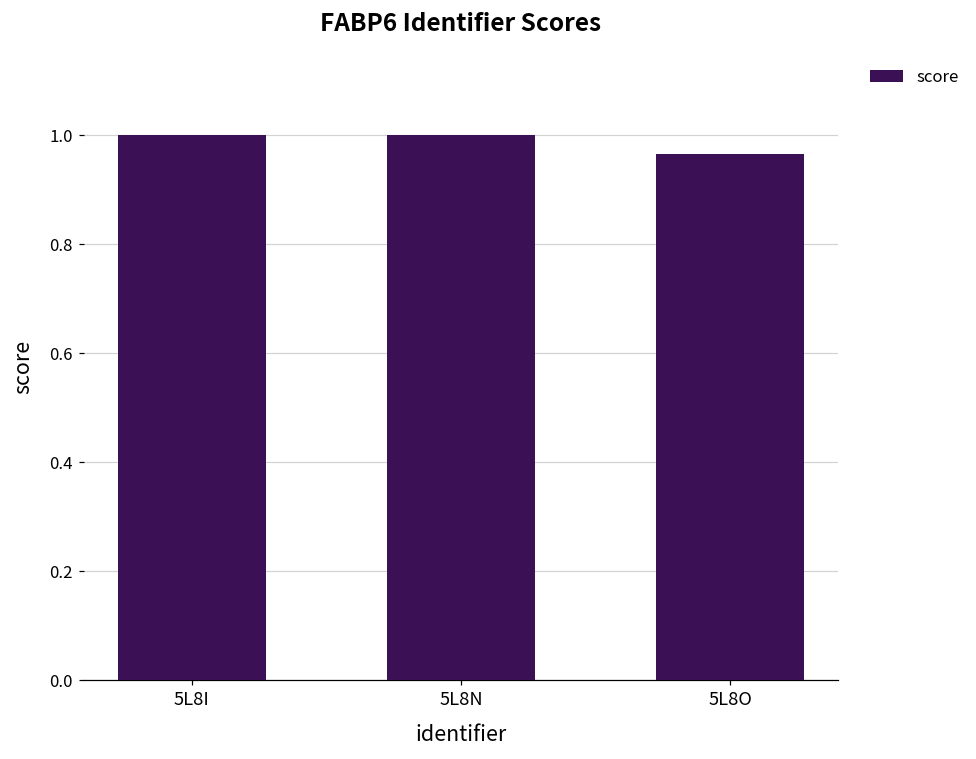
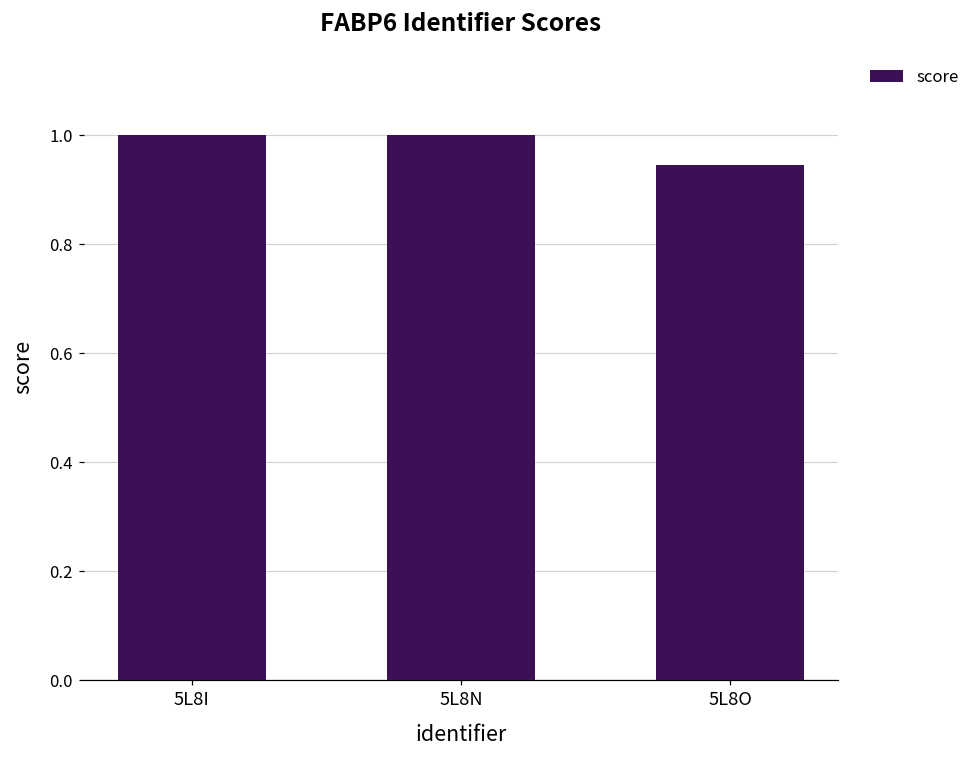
  {
    "5L8I": 1.00,
    "5L8N": 1.00,
-   "5L8O": 0.97
+   "5L8O": 0.95
  }
